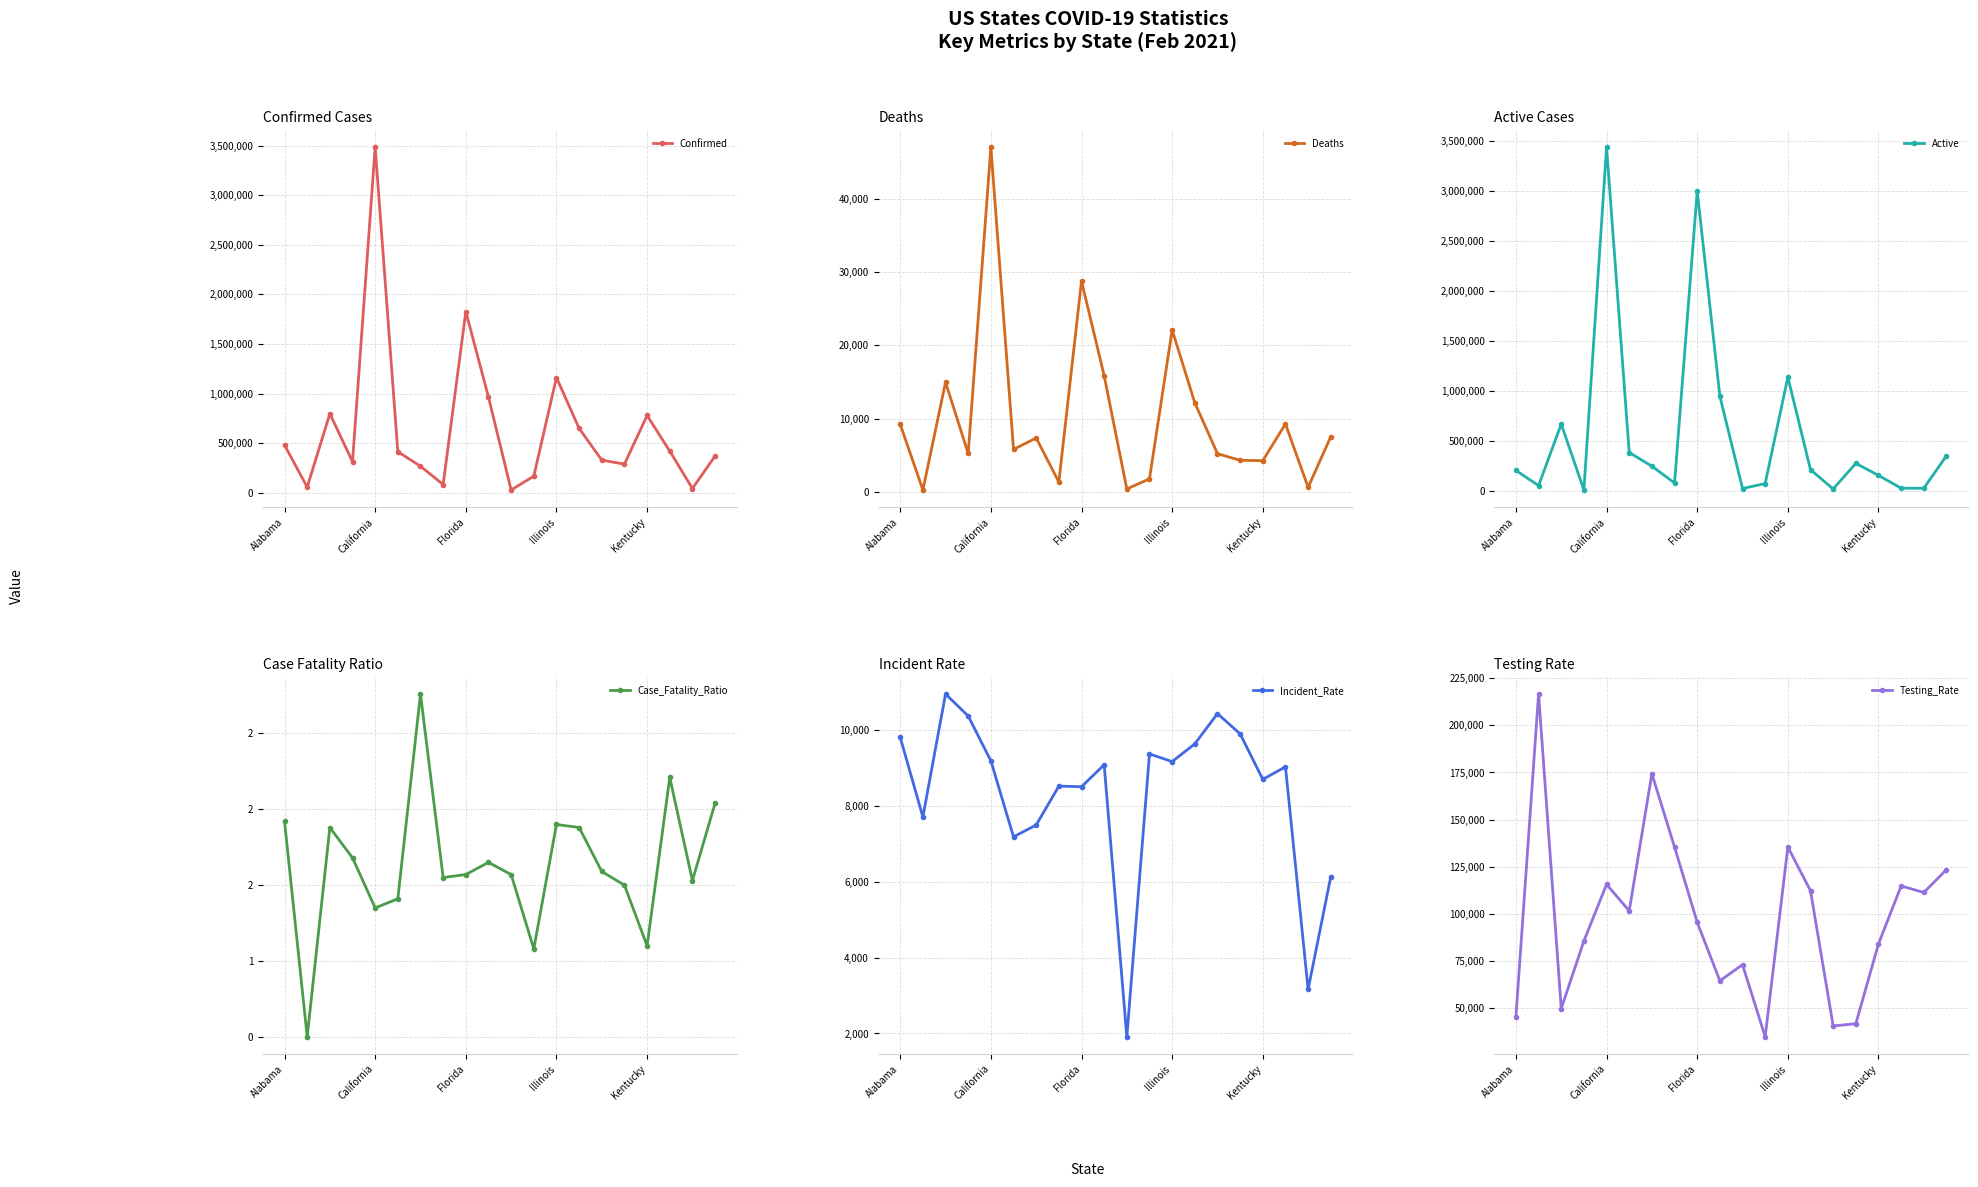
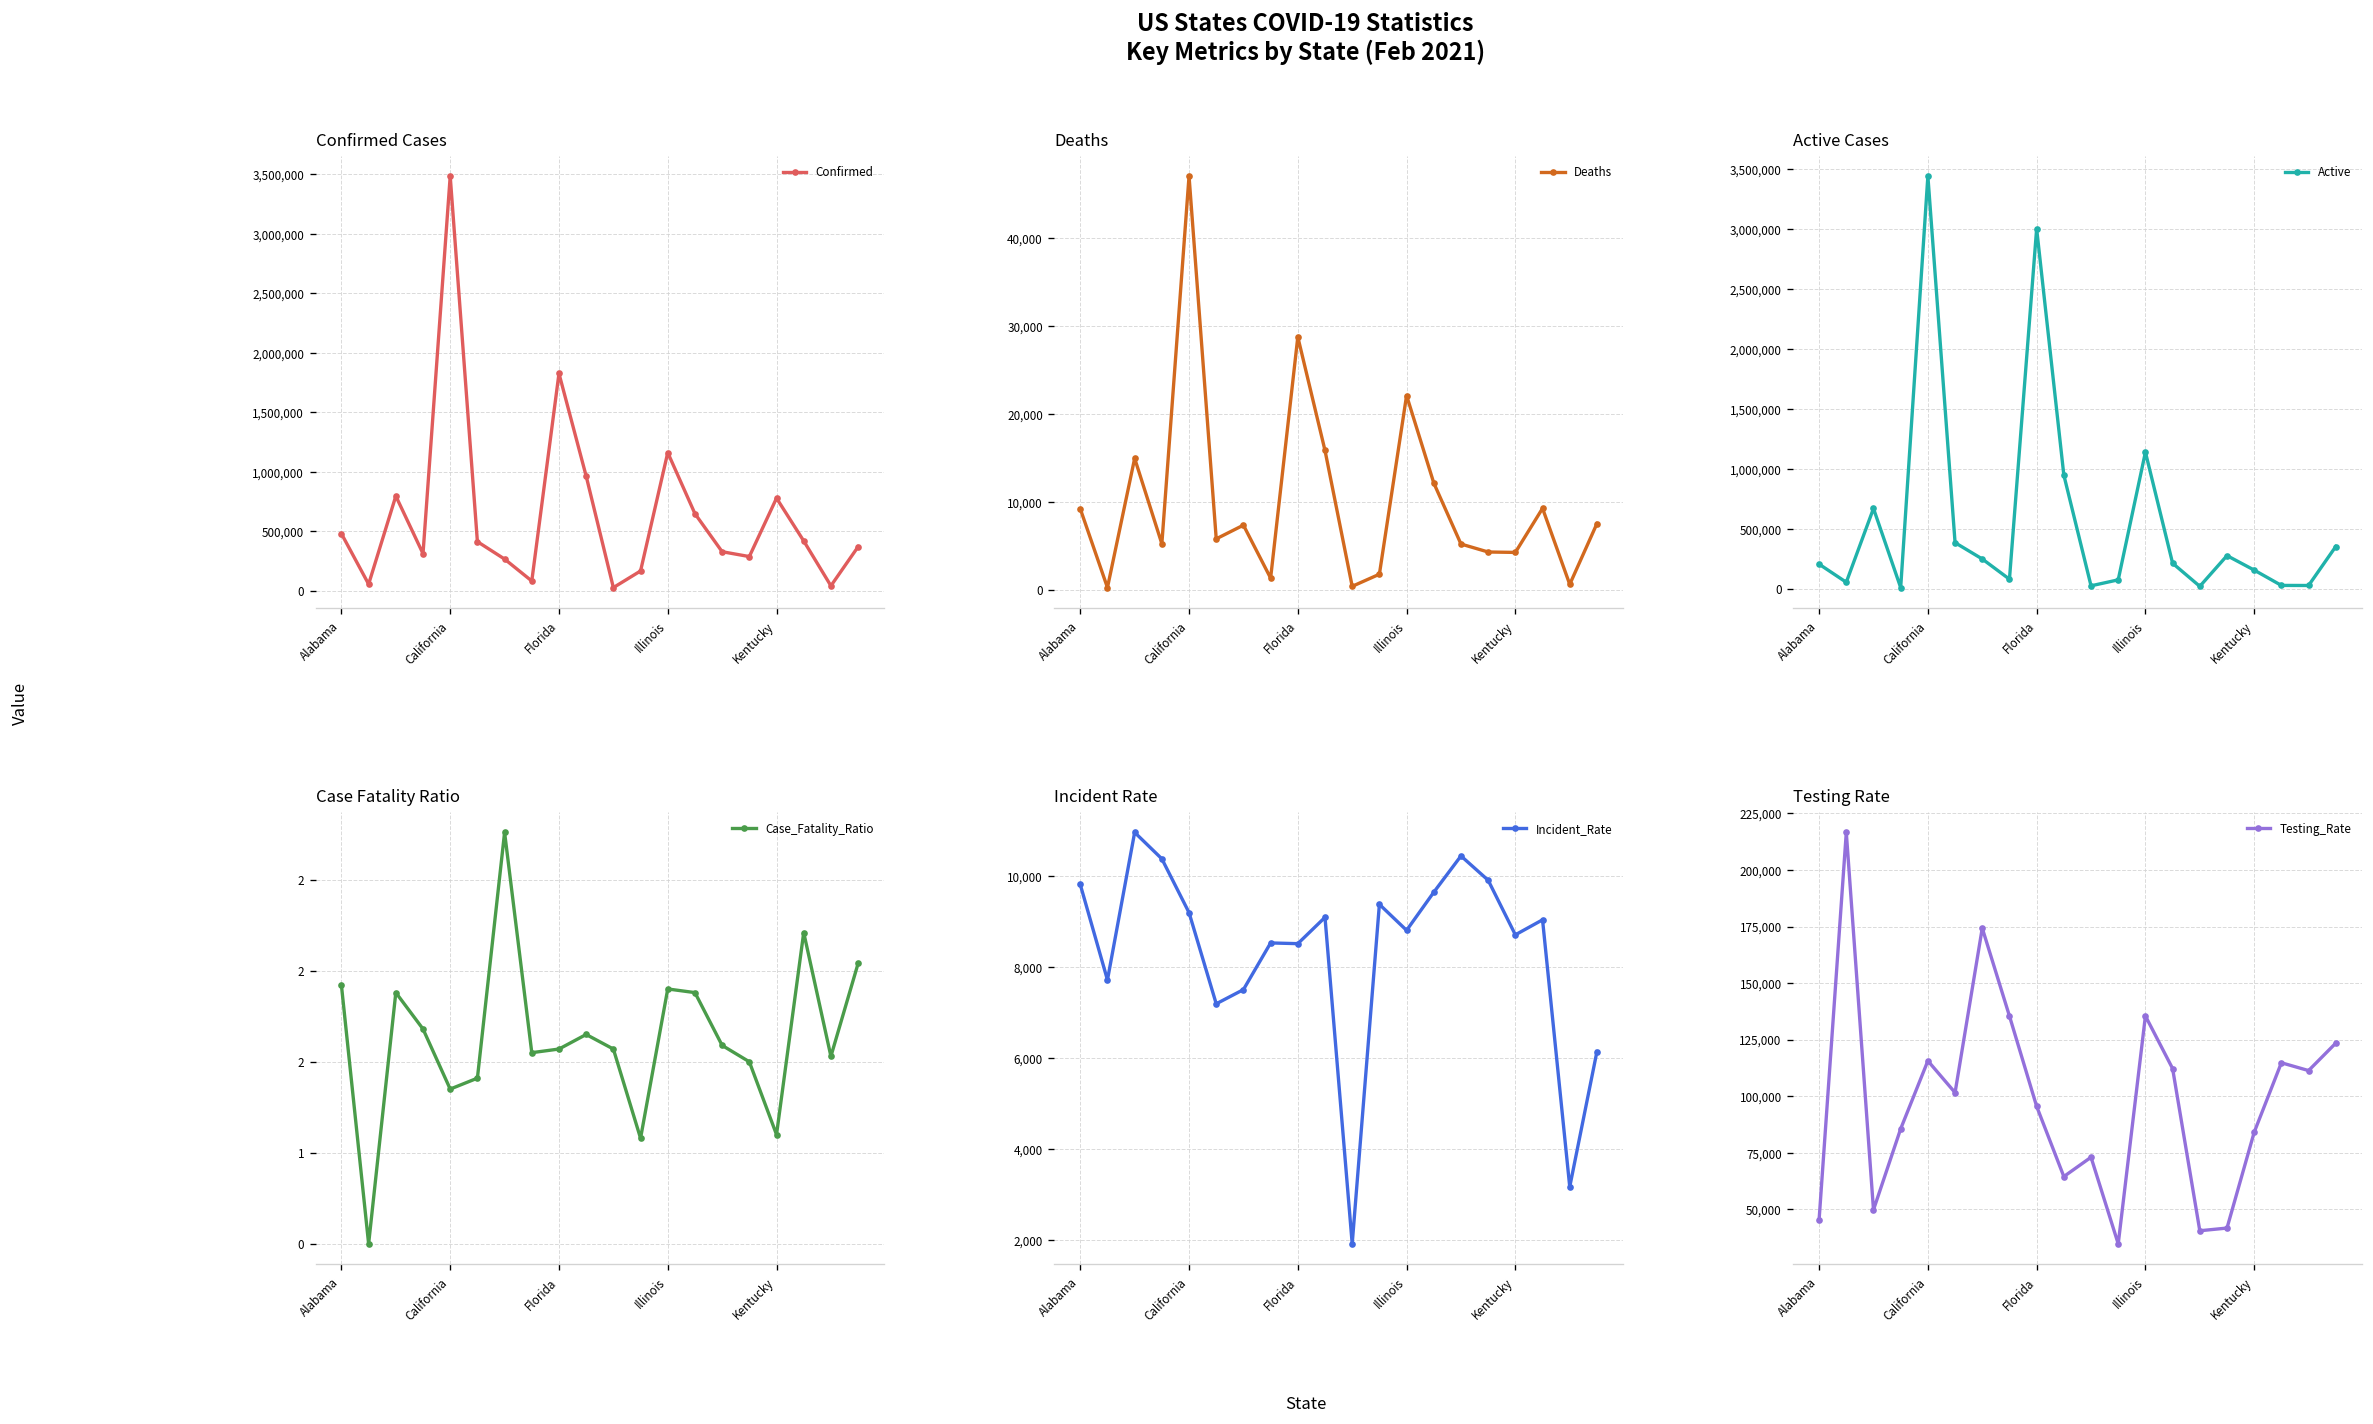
  {
    "Confirmed Cases": {
      "Alabama": "500,000",
      "California": "3,500,000",
      "Florida": "1,800,000",
      "Illinois": "1,200,000",
      "Kentucky": "800,000"
    },
    "Deaths": {
      "Alabama": "9,000",
      "California": "47,000",
      "Florida": "29,000",
      "Illinois": "22,000",
      "Kentucky": "4,000"
    },
    "Active Cases": {
      "Alabama": "210,000",
      "California": "3,440,000",
      "Florida": "3,000,000",
      "Illinois": "1,140,000",
      "Kentucky": "160,000"
    },
    "Incident Rate": {
      "Alabama": "9,800",
      "California": "9,200",
      "Florida": "8,500",
-     "Illinois": "9,200",
+     "Illinois": "8,800",
      "Kentucky": "8,700"
    },
    "Testing Rate": {
      "Alabama": "45,000",
      "California": "116,000",
      "Florida": "96,000",
      "Illinois": "136,000",
      "Kentucky": "84,000"
    }
  }
